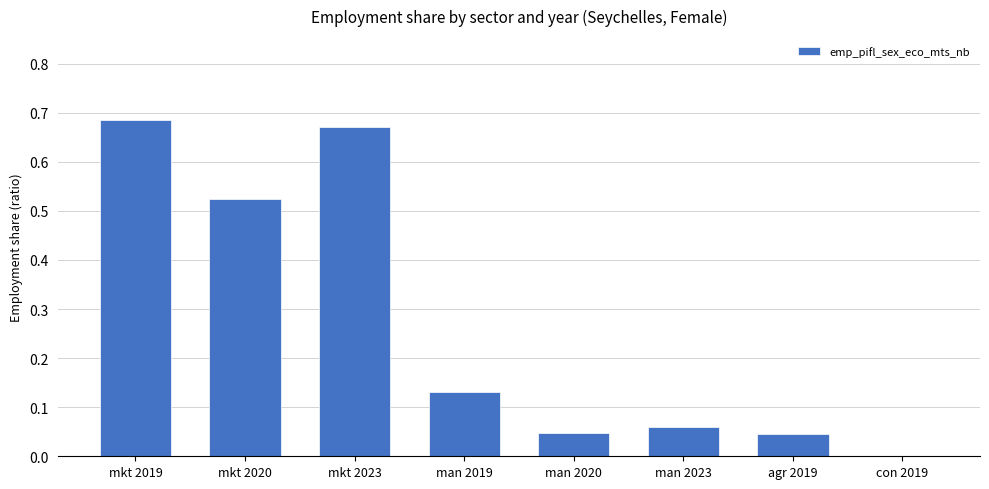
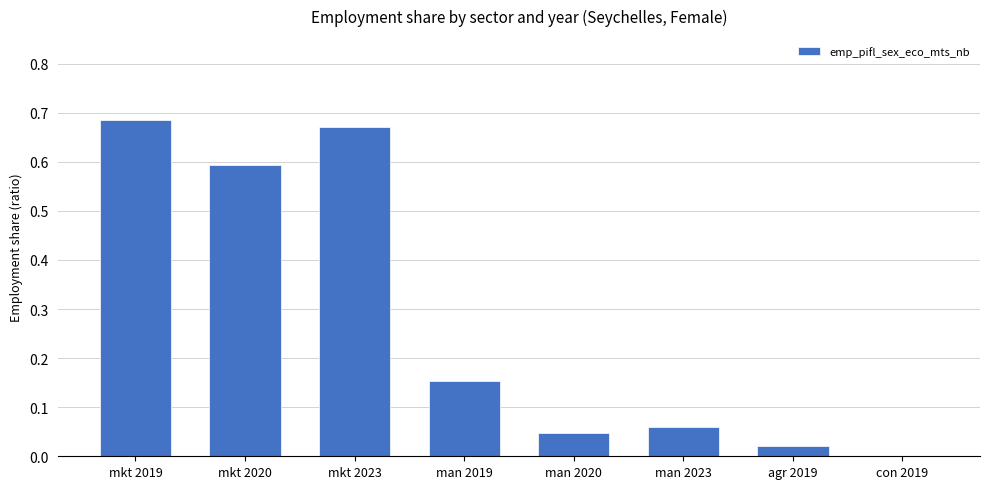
  {
    "mkt 2019": 0.69,
-   "mkt 2020": 0.52,
+   "mkt 2020": 0.59,
    "mkt 2023": 0.67,
-   "man 2019": 0.13,
+   "man 2019": 0.15,
    "man 2020": 0.05,
    "man 2023": 0.06,
-   "agr 2019": 0.05,
+   "agr 2019": 0.02,
    "con 2019": 0.00
  }
